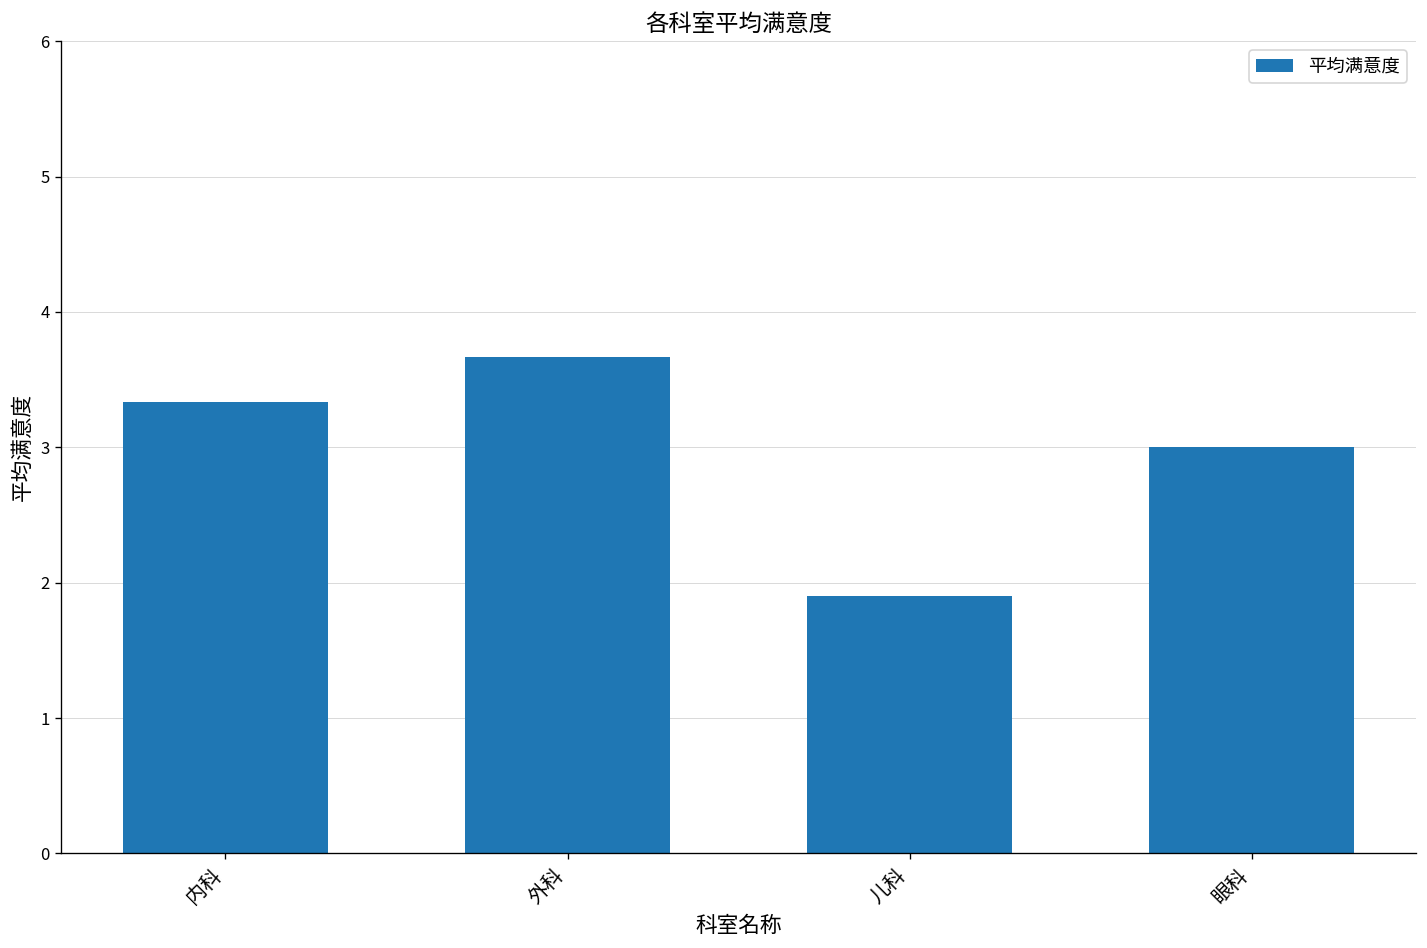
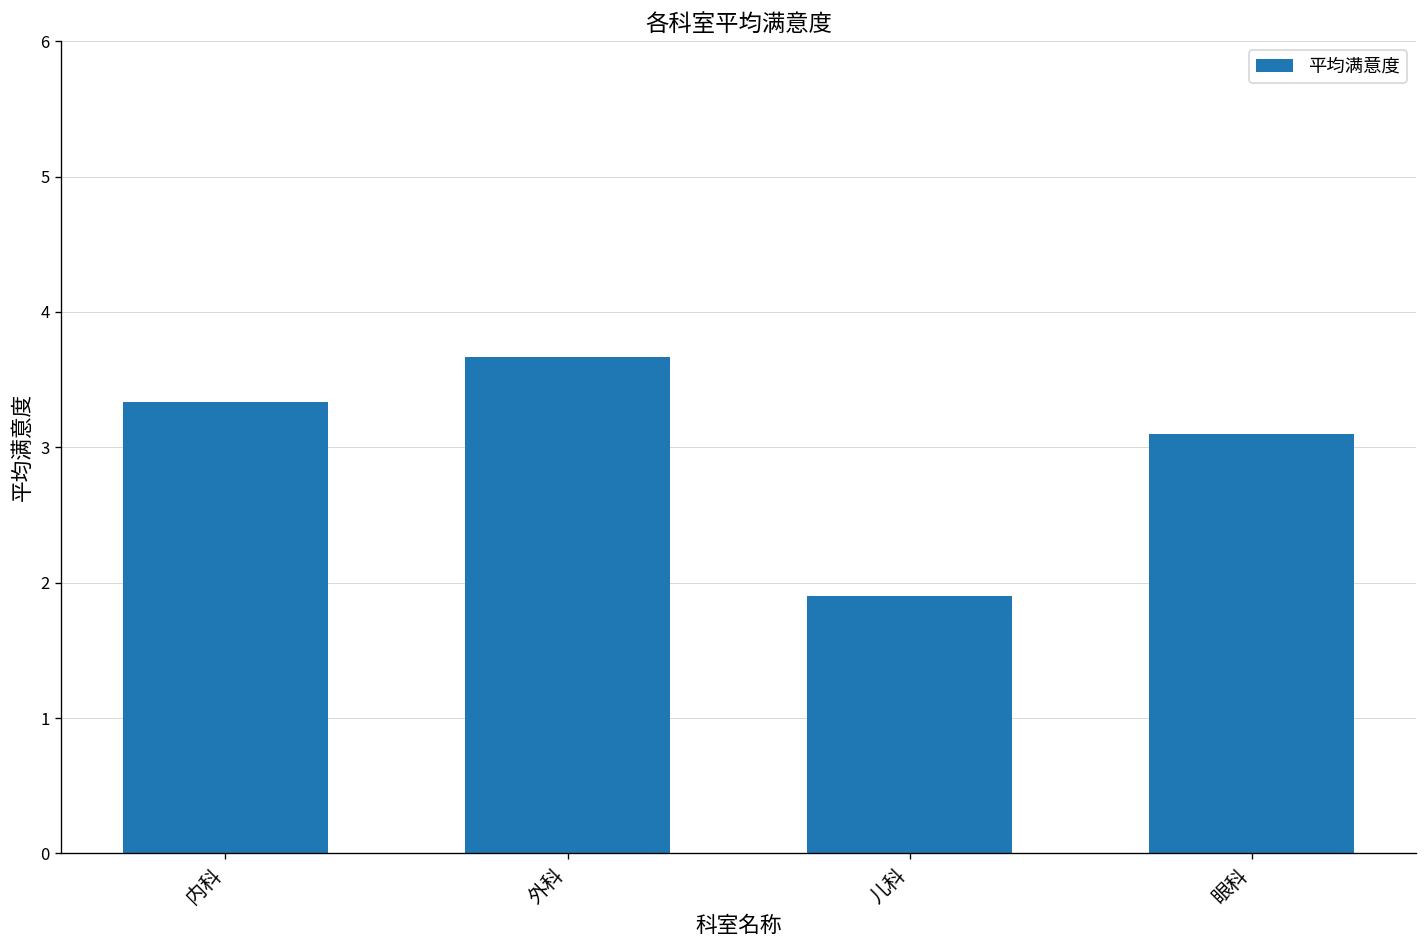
  {
    "内科": 3.33,
    "外科": 3.67,
    "儿科": 1.9,
-   "眼科": 3.0
+   "眼科": 3.1
  }
